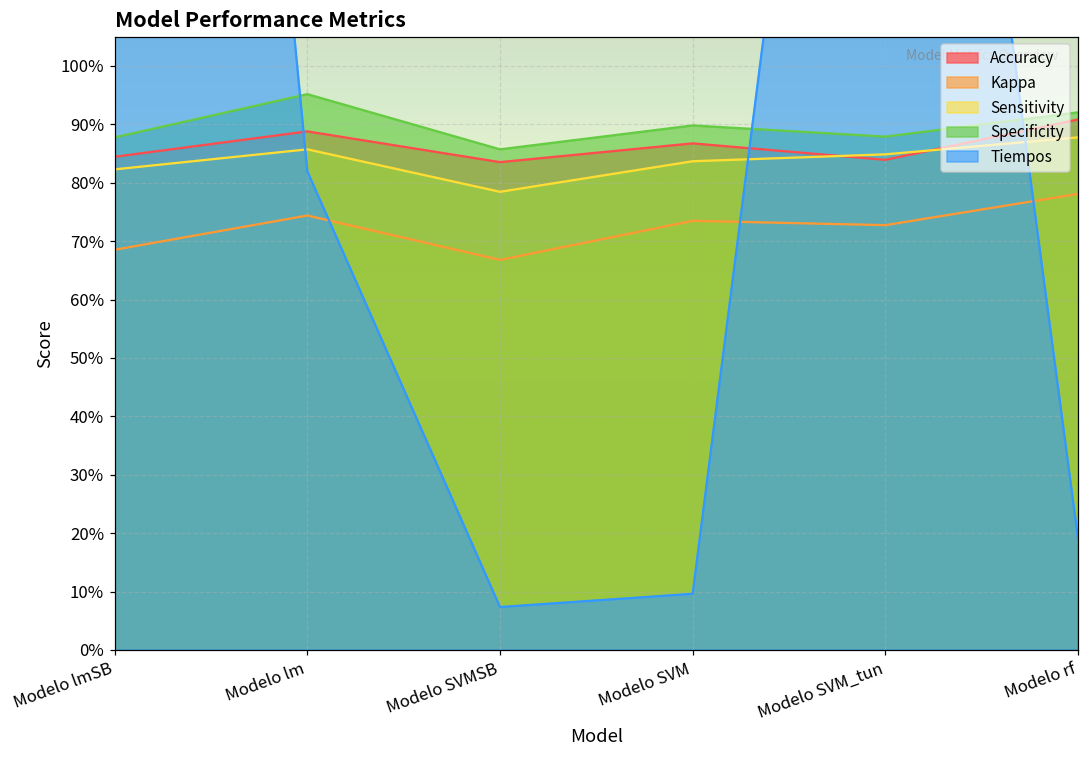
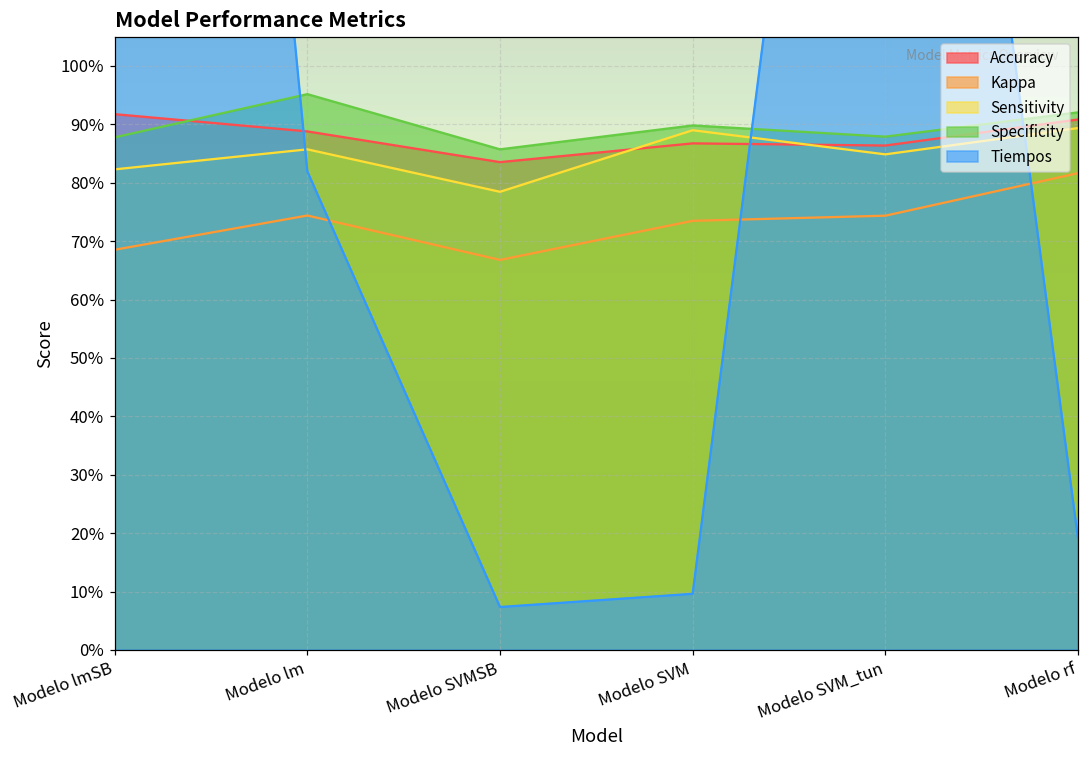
  {
    "Accuracy": {
-     "Modelo lmSB": "84%",
+     "Modelo lmSB": "92%",
      "Modelo lm": "89%",
      "Modelo SVMSB": "84%",
      "Modelo SVM": "87%",
-     "Modelo SVM_tun": "84%",
+     "Modelo SVM_tun": "86%",
      "Modelo rf": "91%"
    },
    "Kappa": {
      "Modelo lmSB": "69%",
      "Modelo lm": "74%",
      "Modelo SVMSB": "67%",
      "Modelo SVM": "73%",
-     "Modelo SVM_tun": "73%",
-     "Modelo rf": "78%"
+     "Modelo SVM_tun": "74%",
+     "Modelo rf": "82%"
    },
    "Sensitivity": {
      "Modelo lmSB": "82%",
      "Modelo lm": "86%",
      "Modelo SVMSB": "78%",
-     "Modelo SVM": "84%",
+     "Modelo SVM": "89%",
      "Modelo SVM_tun": "85%",
-     "Modelo rf": "88%"
+     "Modelo rf": "89%"
    },
    "Specificity": {
      "Modelo lmSB": "88%",
      "Modelo lm": "95%",
      "Modelo SVMSB": "86%",
      "Modelo SVM": "90%",
      "Modelo SVM_tun": "88%",
      "Modelo rf": "92%"
    },
    "Tiempos": {
      "Modelo lm": "82%",
      "Modelo SVMSB": "7%",
      "Modelo SVM": "10%",
      "Modelo rf": "19%"
    }
  }
